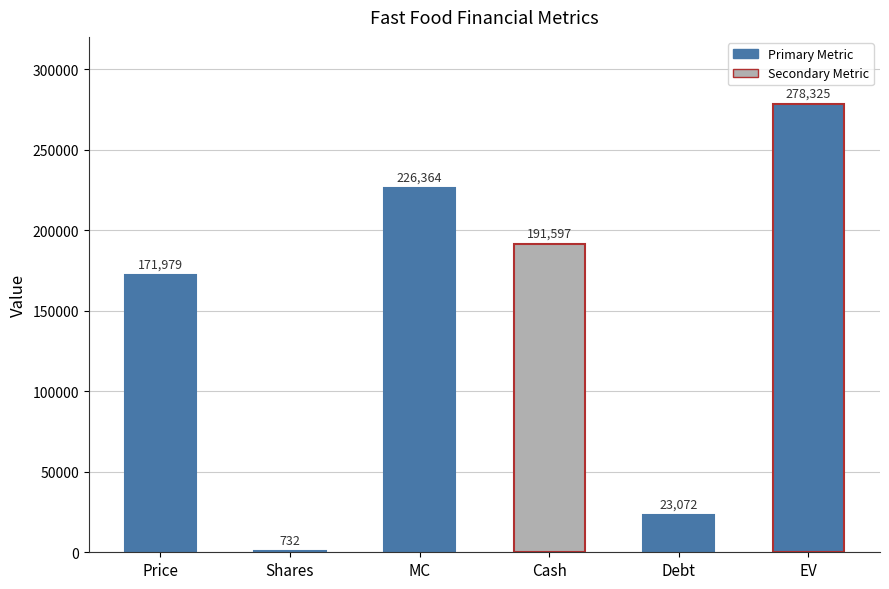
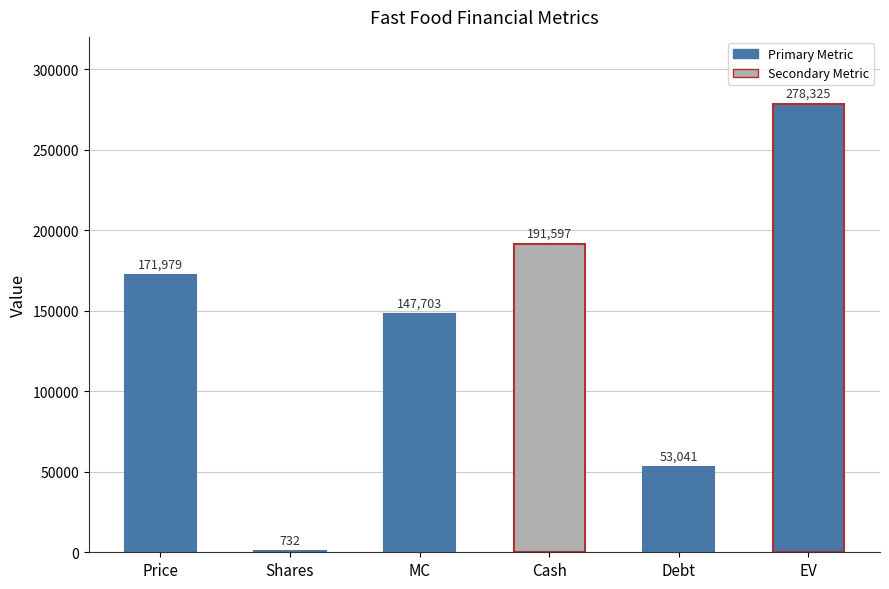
  {
    "Price": "171,979",
    "Shares": "732",
-   "MC": "226,364",
+   "MC": "147,703",
    "Cash": "191,597",
-   "Debt": "23,072",
+   "Debt": "53,041",
    "EV": "278,325"
  }
